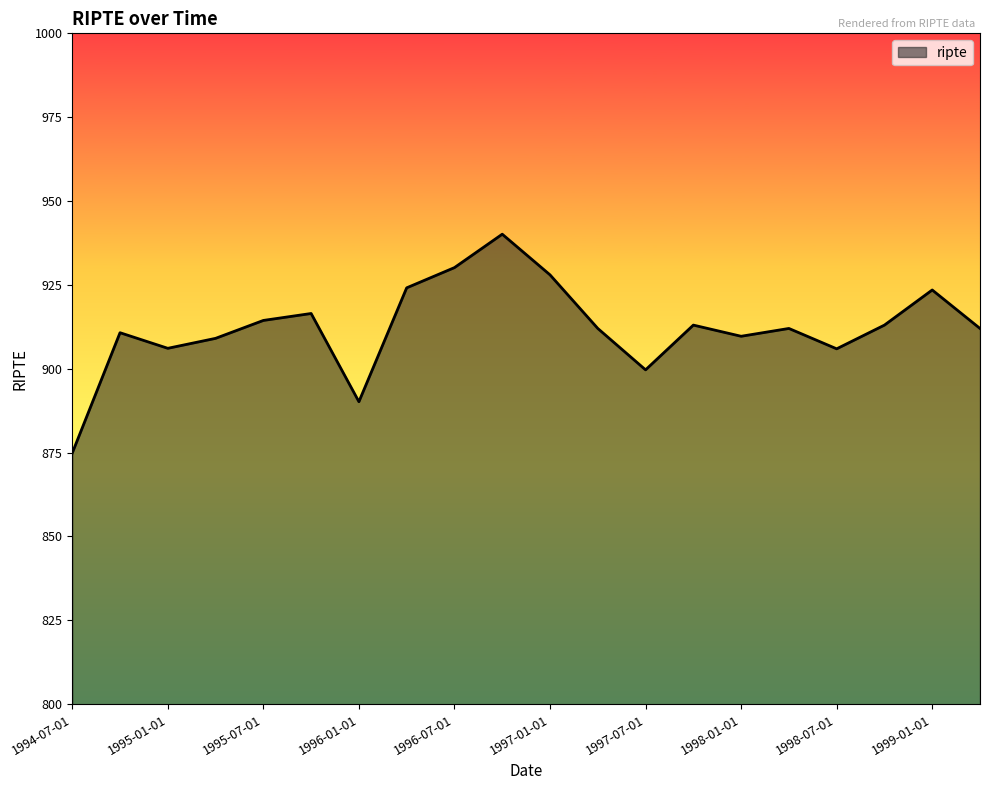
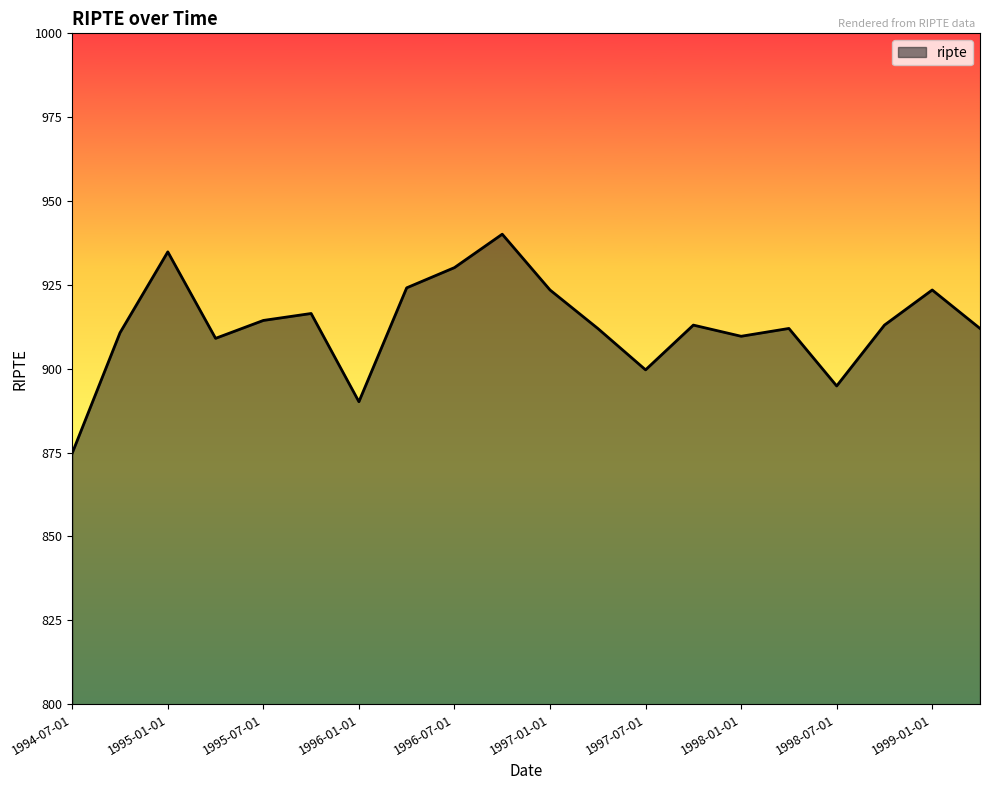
  {
    "1994-07-01": 875,
-   "1995-01-01": 906,
+   "1995-01-01": 935,
    "1995-07-01": 914,
    "1996-01-01": 890,
    "1996-07-01": 930,
-   "1997-01-01": 928,
+   "1997-01-01": 923,
    "1997-07-01": 900,
    "1998-01-01": 910,
-   "1998-07-01": 906,
+   "1998-07-01": 895,
    "1999-01-01": 923
  }
